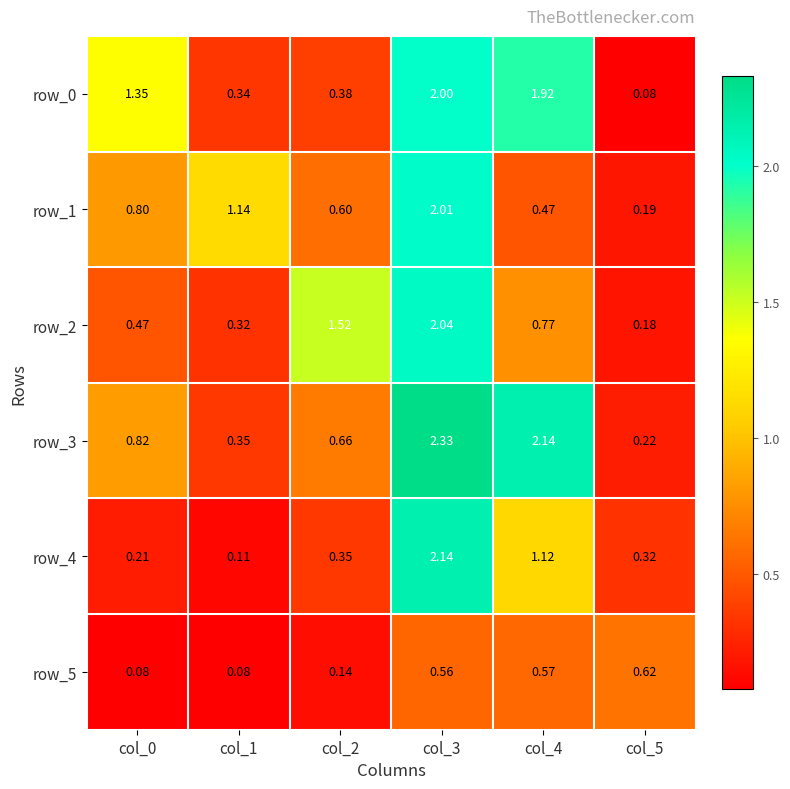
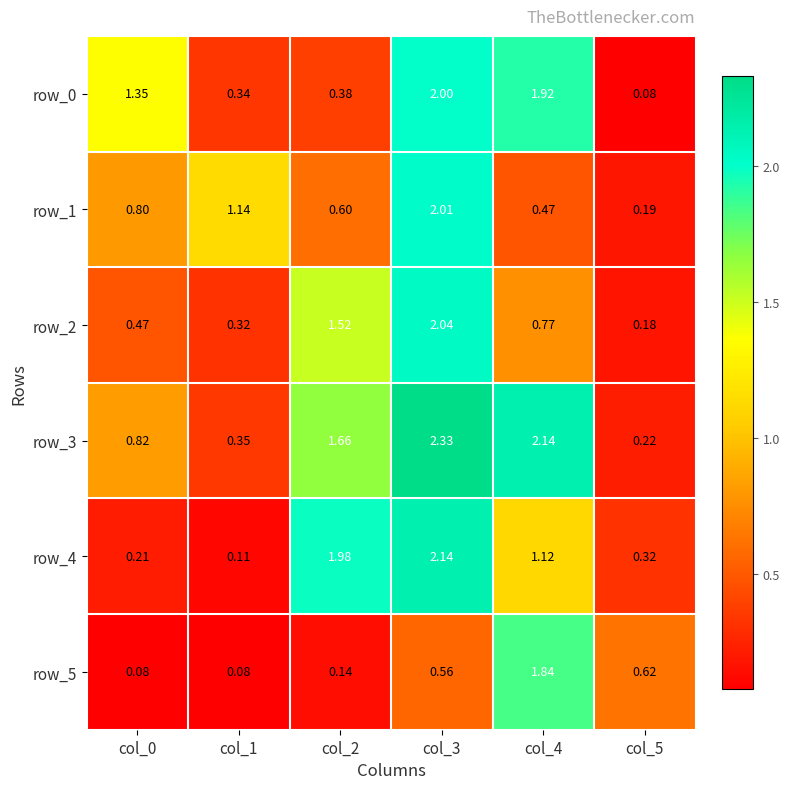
  {
    "row_0": {
      "col_0": 1.35,
      "col_1": 0.34,
      "col_2": 0.38,
      "col_3": 2.00,
      "col_4": 1.92,
      "col_5": 0.08
    },
    "row_1": {
      "col_0": 0.80,
      "col_1": 1.14,
      "col_2": 0.60,
      "col_3": 2.01,
      "col_4": 0.47,
      "col_5": 0.19
    },
    "row_2": {
      "col_0": 0.47,
      "col_1": 0.32,
      "col_2": 1.52,
      "col_3": 2.04,
      "col_4": 0.77,
      "col_5": 0.18
    },
    "row_3": {
      "col_0": 0.82,
      "col_1": 0.35,
-     "col_2": 0.66,
+     "col_2": 1.66,
      "col_3": 2.33,
      "col_4": 2.14,
      "col_5": 0.22
    },
    "row_4": {
      "col_0": 0.21,
      "col_1": 0.11,
-     "col_2": 0.35,
+     "col_2": 1.98,
      "col_3": 2.14,
      "col_4": 1.12,
      "col_5": 0.32
    },
    "row_5": {
      "col_0": 0.08,
      "col_1": 0.08,
      "col_2": 0.14,
      "col_3": 0.56,
-     "col_4": 0.57,
+     "col_4": 1.84,
      "col_5": 0.62
    }
  }
